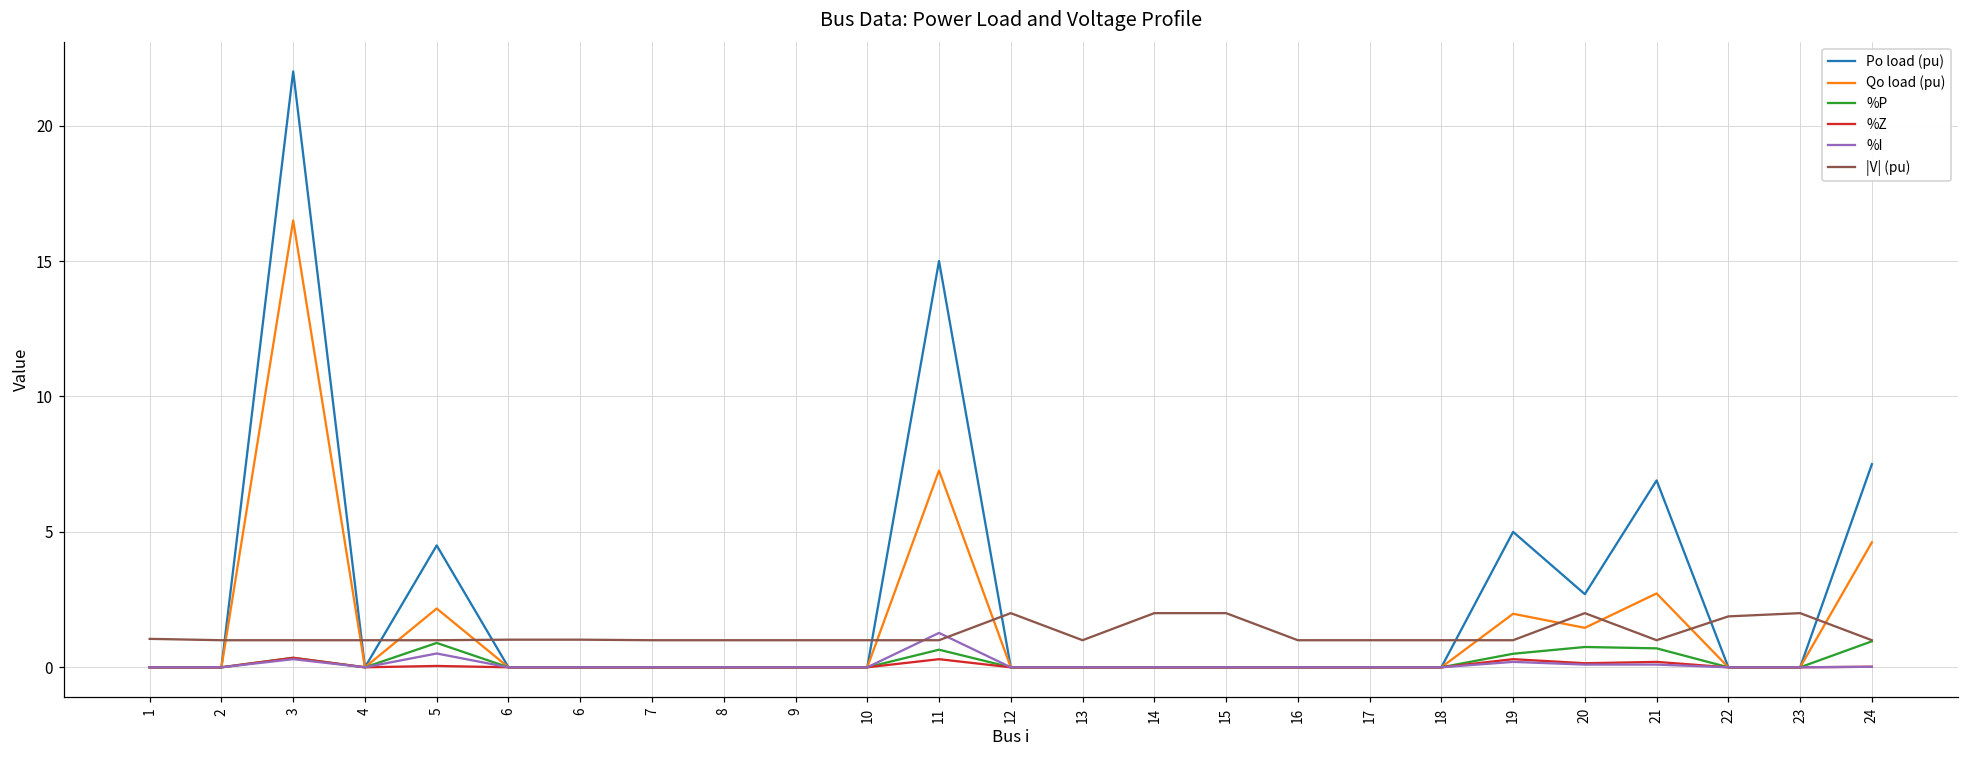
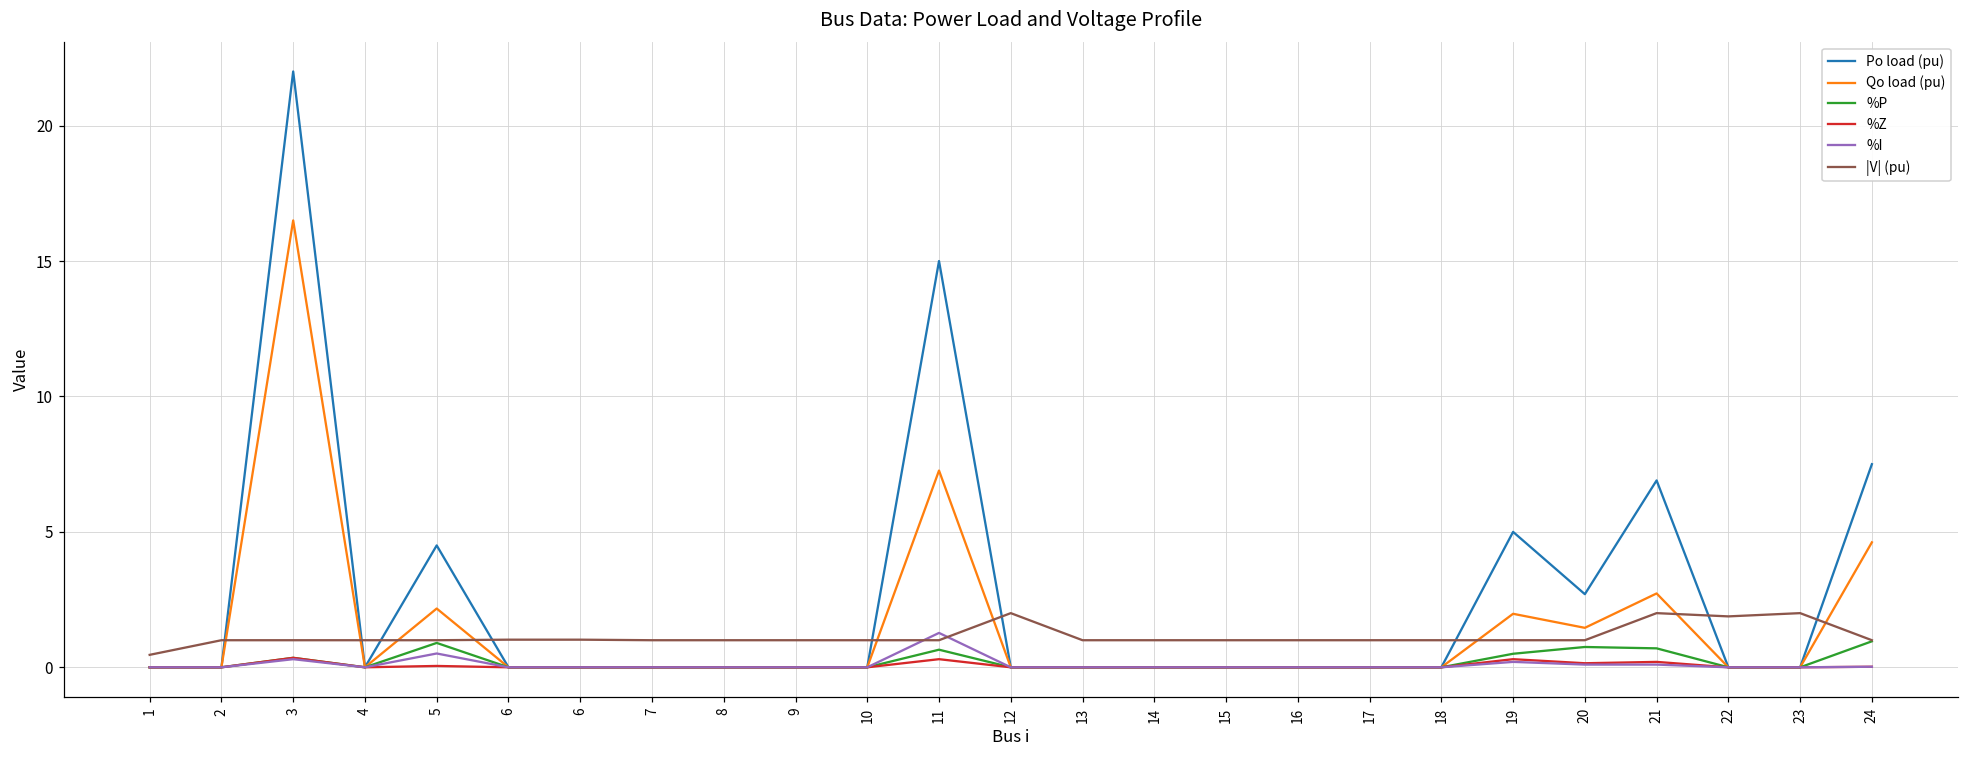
  {
    "Po load (pu)": {
      "3": 22.0,
      "5": 4.5,
      "11": 15.0,
      "19": 5.0,
      "20": 2.7,
      "21": 6.9,
      "24": 7.5
    },
    "Qo load (pu)": {
      "3": 16.5,
      "5": 2.2,
      "11": 7.3,
      "19": 2.0,
      "20": 1.5,
      "21": 2.7,
      "24": 4.6
    },
    "%P": {
      "11": 0.7,
      "19": 0.5,
      "20": 0.8,
      "21": 0.7
    },
    "%Z": {
      "5": 0.1,
      "11": 0.3
    },
    "%I": {
      "5": 0.5,
      "11": 1.3
    },
    "|V| (pu)": {
-     "1": 1.1,
+     "1": 0.5,
      "2": 1.0,
      "3": 1.0,
      "4": 1.0,
      "7": 1.0,
      "8": 1.0,
      "9": 1.0,
      "10": 1.0,
      "11": 1.0,
      "12": 2.0,
      "13": 1.0,
-     "14": 2,
-     "15": 2,
+     "14": 1,
+     "15": 1,
      "16": 1.0,
      "17": 1.0,
      "18": 1.0,
      "19": 1.0,
-     "20": 2,
-     "21": 1,
+     "20": 1,
+     "21": 2,
      "22": 1.9,
      "23": 2.0
    }
  }
